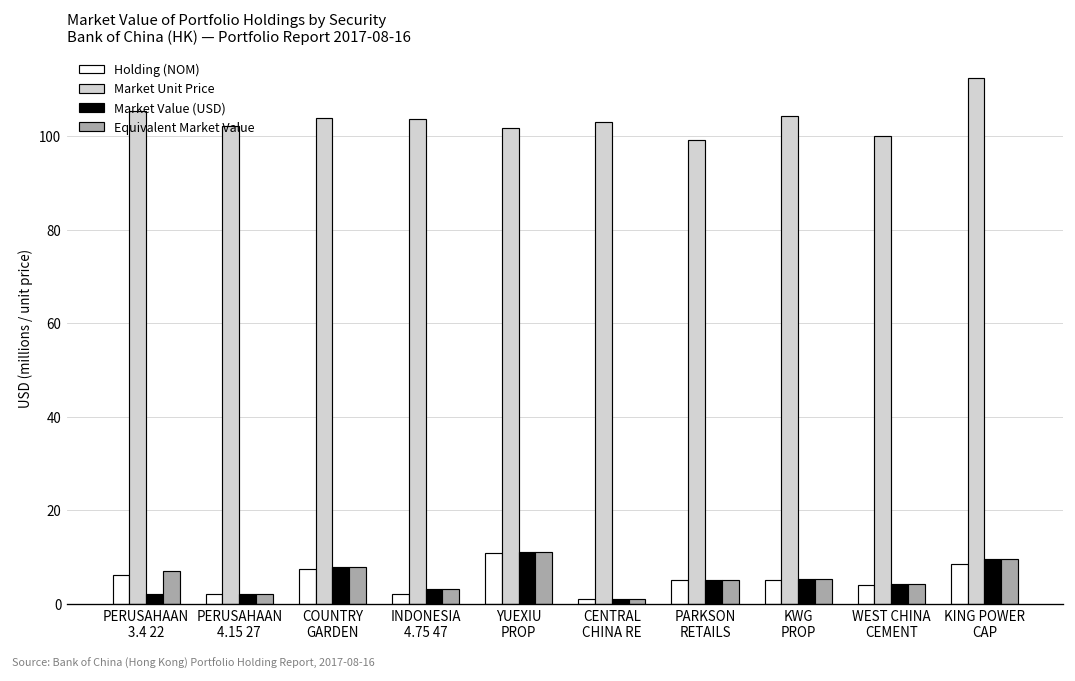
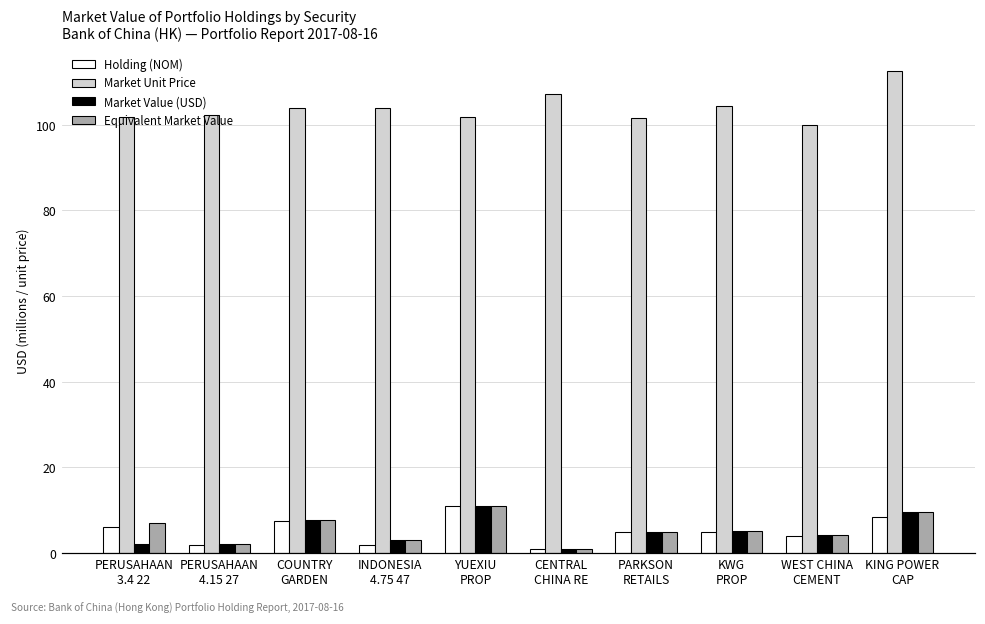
  {
    "Holding (NOM)": {
      "PERUSAHAAN 3.4 22": 6,
      "PERUSAHAAN 4.15 27": 2,
      "COUNTRY GARDEN": 8,
      "INDONESIA 4.75 47": 2,
      "YUEXIU PROP": 11,
      "CENTRAL CHINA RE": 1,
      "PARKSON REТАILS": 5,
      "KWG PROP": 5,
      "WEST CHINA CEMENT": 4,
      "KING POWER CAP": 9
    },
    "Market Unit Price": {
-     "PERUSAHAAN 3.4 22": 105,
+     "PERUSAHAAN 3.4 22": 102,
      "PERUSAHAAN 4.15 27": 102,
      "COUNTRY GARDEN": 104,
      "INDONESIA 4.75 47": 104,
      "YUEXIU PROP": 102,
-     "CENTRAL CHINA RE": 103,
-     "PARKSON REТАILS": 99,
+     "CENTRAL CHINA RE": 107,
+     "PARKSON REТАILS": 102,
      "KWG PROP": 104,
      "WEST CHINA CEMENT": 100,
      "KING POWER CAP": 112
    },
    "Market Value (USD)": {
      "PERUSAHAAN 3.4 22": 2,
      "PERUSAHAAN 4.15 27": 2,
      "COUNTRY GARDEN": 8,
      "INDONESIA 4.75 47": 3,
      "YUEXIU PROP": 11,
      "CENTRAL CHINA RE": 1,
      "PARKSON REТАILS": 5,
      "KWG PROP": 5,
      "WEST CHINA CEMENT": 4,
      "KING POWER CAP": 10
    },
    "Equivalent Market Value": {
      "PERUSAHAAN 3.4 22": 7,
      "PERUSAHAAN 4.15 27": 2,
      "COUNTRY GARDEN": 8,
      "INDONESIA 4.75 47": 3,
      "YUEXIU PROP": 11,
      "CENTRAL CHINA RE": 1,
      "PARKSON REТАILS": 5,
      "KWG PROP": 5,
      "WEST CHINA CEMENT": 4,
      "KING POWER CAP": 10
    }
  }
